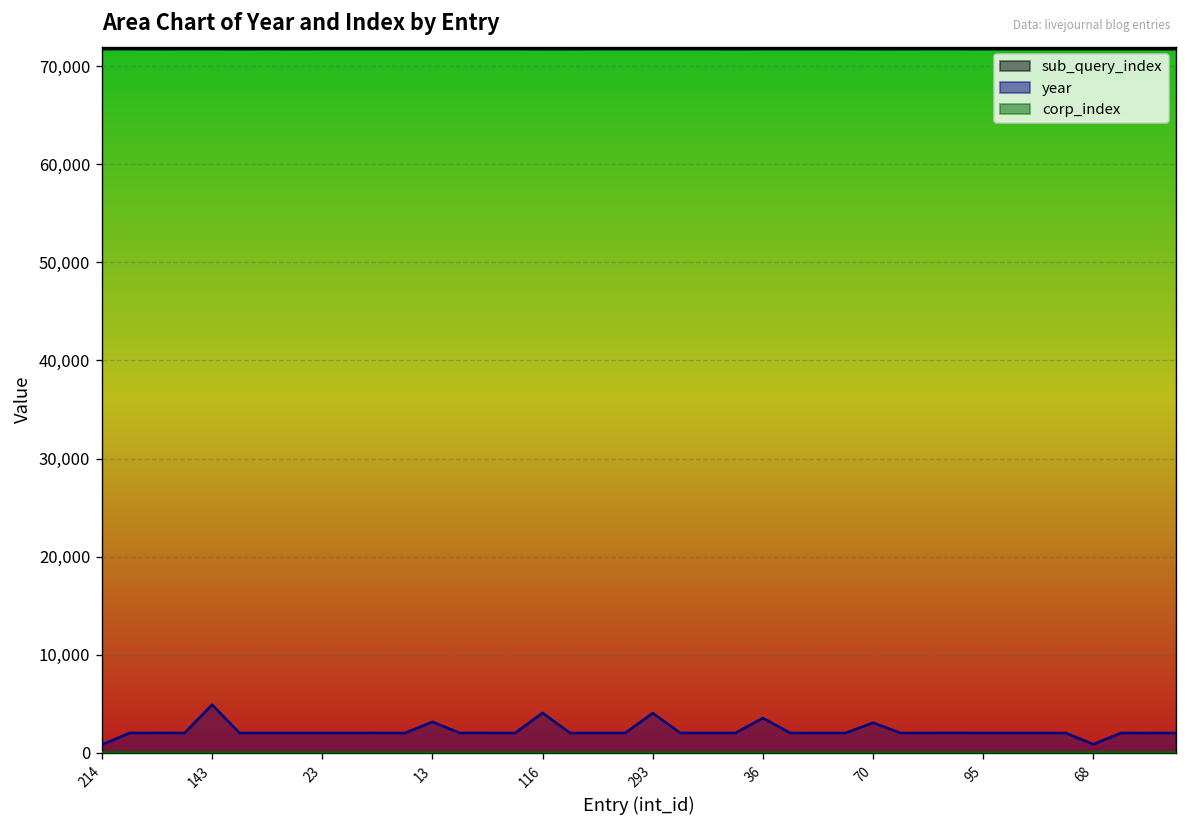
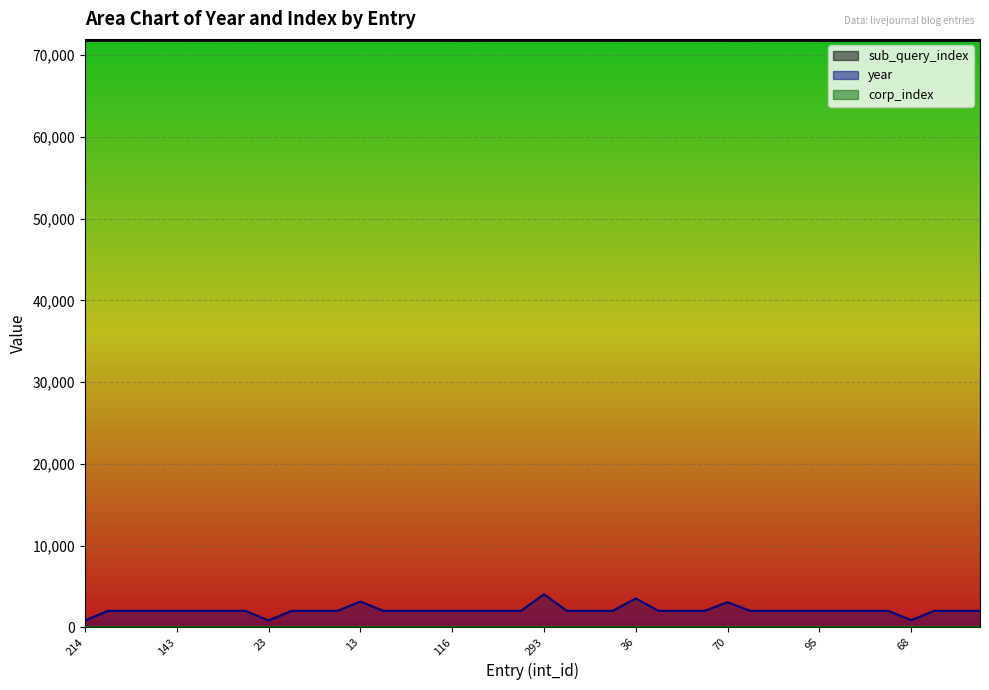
  {
    "sub_query_index": {
      "214": "72,000",
      "143": "72,000",
      "23": "72,000",
      "13": "72,000",
      "116": "72,000",
      "293": "72,000",
      "36": "72,000",
      "70": "72,000",
      "68": "72,000"
    },
    "year": {
      "214": "1,000",
-     "143": "5,000",
-     "23": "2,000",
+     "143": "2,000",
+     "23": "1,000",
      "13": "3,000",
-     "116": "4,000",
+     "116": "2,000",
      "293": "4,000",
      "36": "4,000",
      "70": "3,000",
      "68": "1,000"
    },
    "corp_index": {
      "214": "0",
      "143": "0",
      "23": "0",
      "13": "0",
      "116": "0",
      "293": "0",
      "36": "0",
      "70": "0",
      "68": "0"
    }
  }
